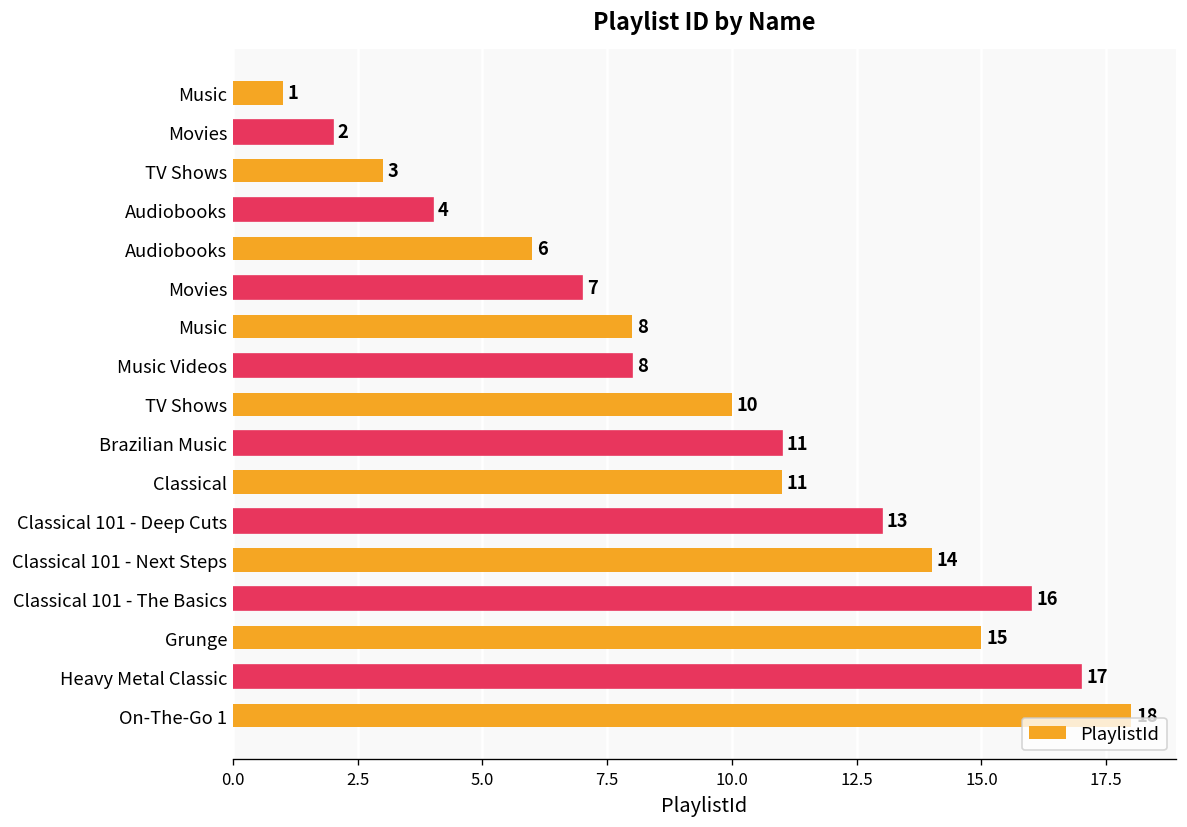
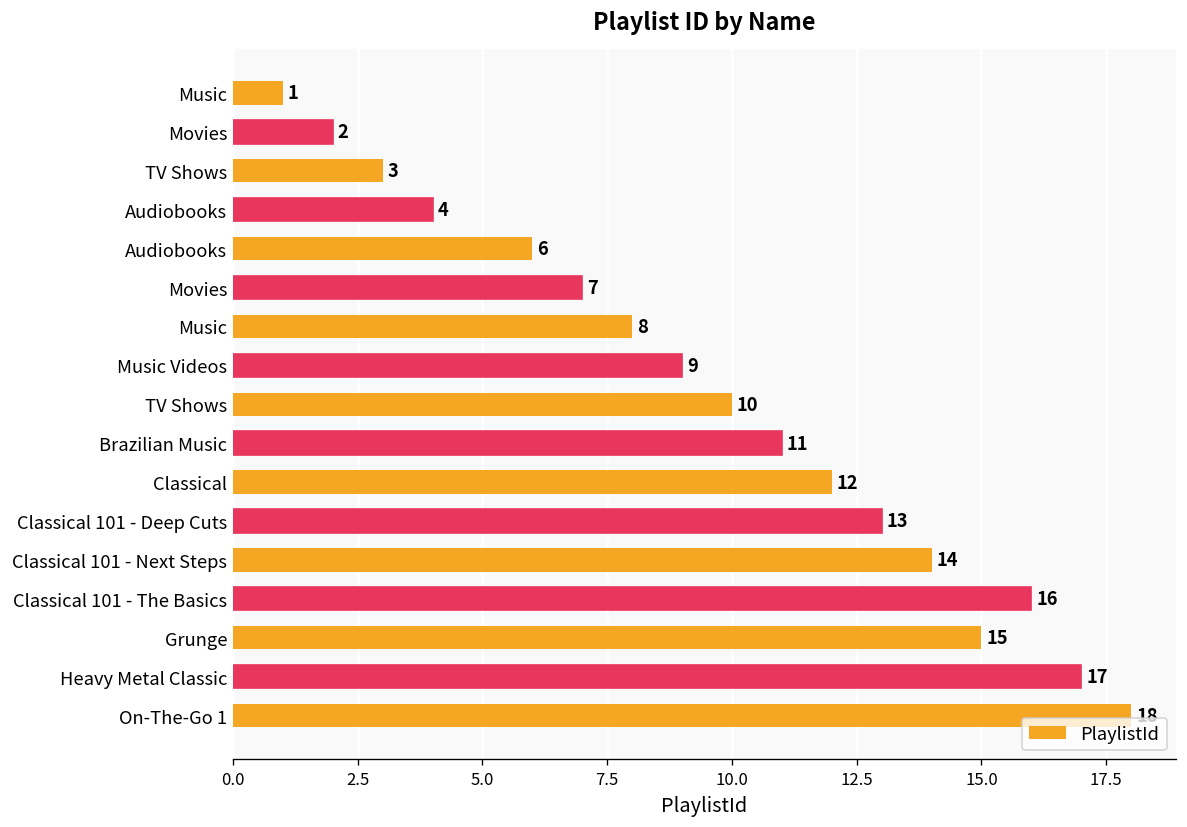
  {
-   "Music Videos": 8,
+   "Music Videos": 9,
    "Brazilian Music": 11,
-   "Classical": 11,
+   "Classical": 12,
    "Classical 101 - Deep Cuts": 13,
    "Classical 101 - Next Steps": 14,
    "Classical 101 - The Basics": 16,
    "Grunge": 15,
    "Heavy Metal Classic": 17
  }
